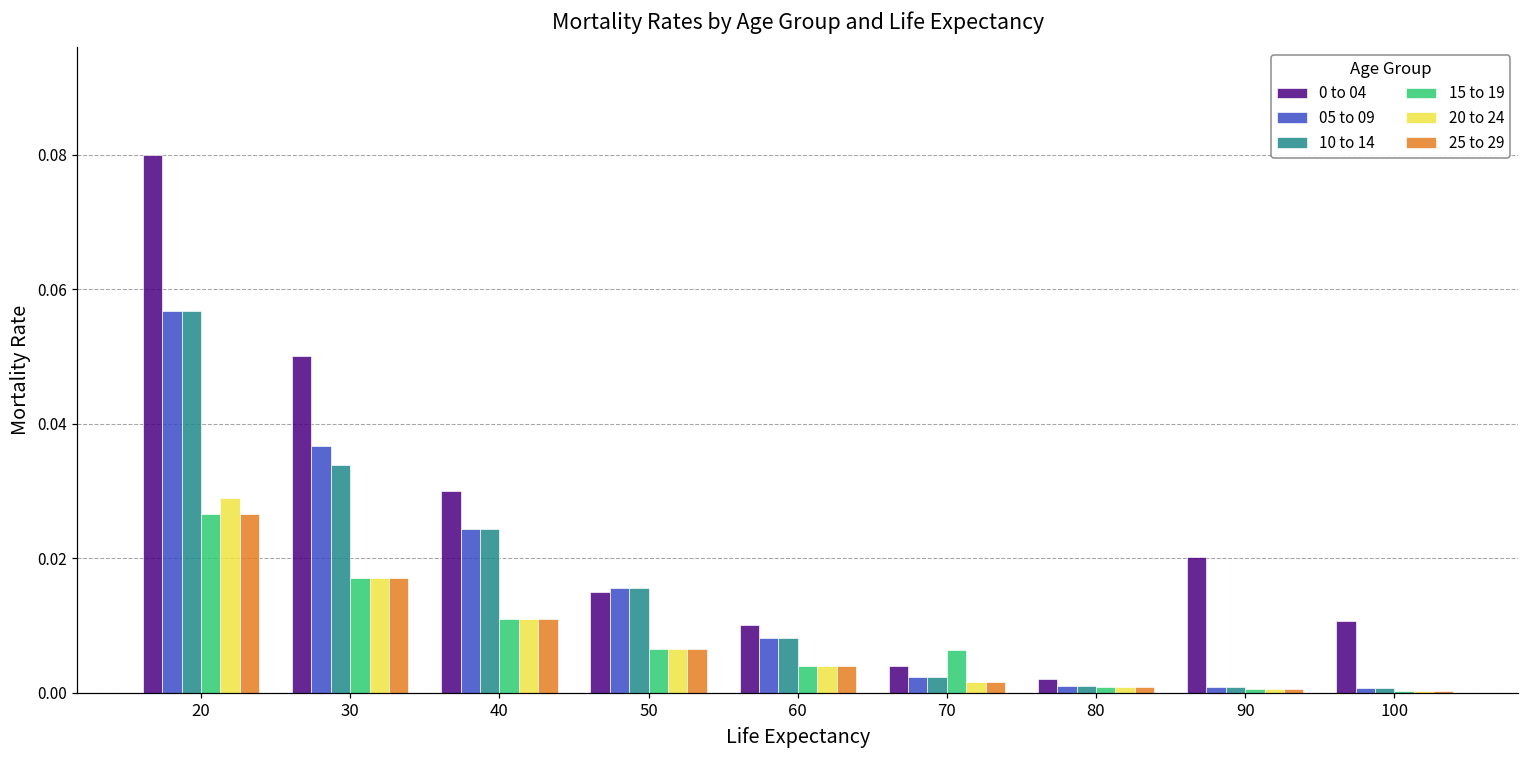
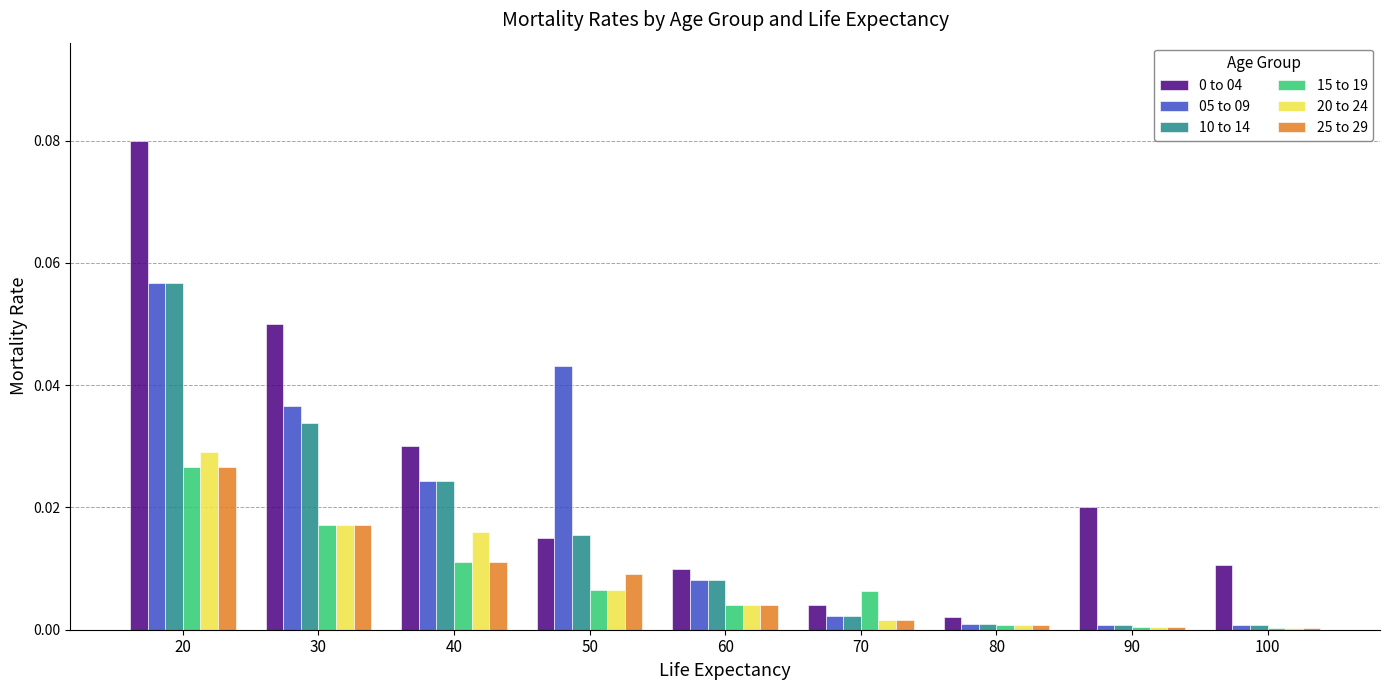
  {
    "0 to 04": {
      "20": 0.080,
      "30": 0.050,
      "40": 0.030,
      "50": 0.015,
      "60": 0.010,
      "70": 0.004,
      "80": 0.002,
      "90": 0.020,
      "100": 0.011
    },
    "05 to 09": {
      "20": 0.057,
      "30": 0.037,
      "40": 0.024,
-     "50": 0.016,
+     "50": 0.043,
      "60": 0.008,
      "70": 0.002,
      "80": 0.001,
      "90": 0.001,
      "100": 0.001
    },
    "10 to 14": {
      "20": 0.057,
      "30": 0.034,
      "40": 0.024,
      "50": 0.016,
      "60": 0.008,
      "70": 0.002,
      "80": 0.001,
      "90": 0.001,
      "100": 0.001
    },
    "15 to 19": {
      "20": 0.027,
      "30": 0.017,
      "40": 0.011,
      "50": 0.007,
      "60": 0.004,
      "70": 0.006,
      "80": 0.001,
      "90": 0.001
    },
    "20 to 24": {
      "20": 0.029,
      "30": 0.017,
-     "40": 0.011,
+     "40": 0.016,
      "50": 0.007,
      "60": 0.004,
      "70": 0.002,
      "80": 0.001,
      "90": 0.001
    },
    "25 to 29": {
      "20": 0.027,
      "30": 0.017,
      "40": 0.011,
-     "50": 0.007,
+     "50": 0.009,
      "60": 0.004,
      "70": 0.002,
      "80": 0.001,
      "90": 0.001
    }
  }
